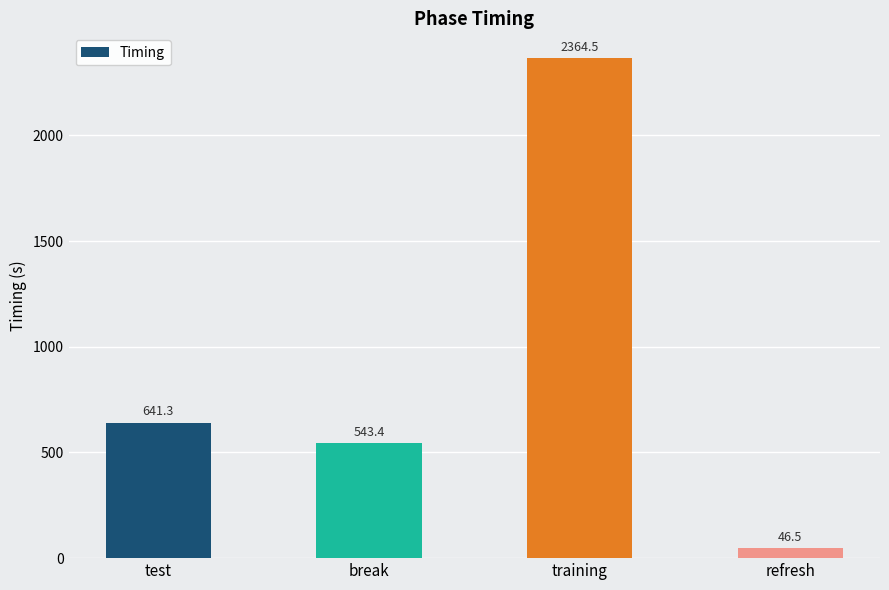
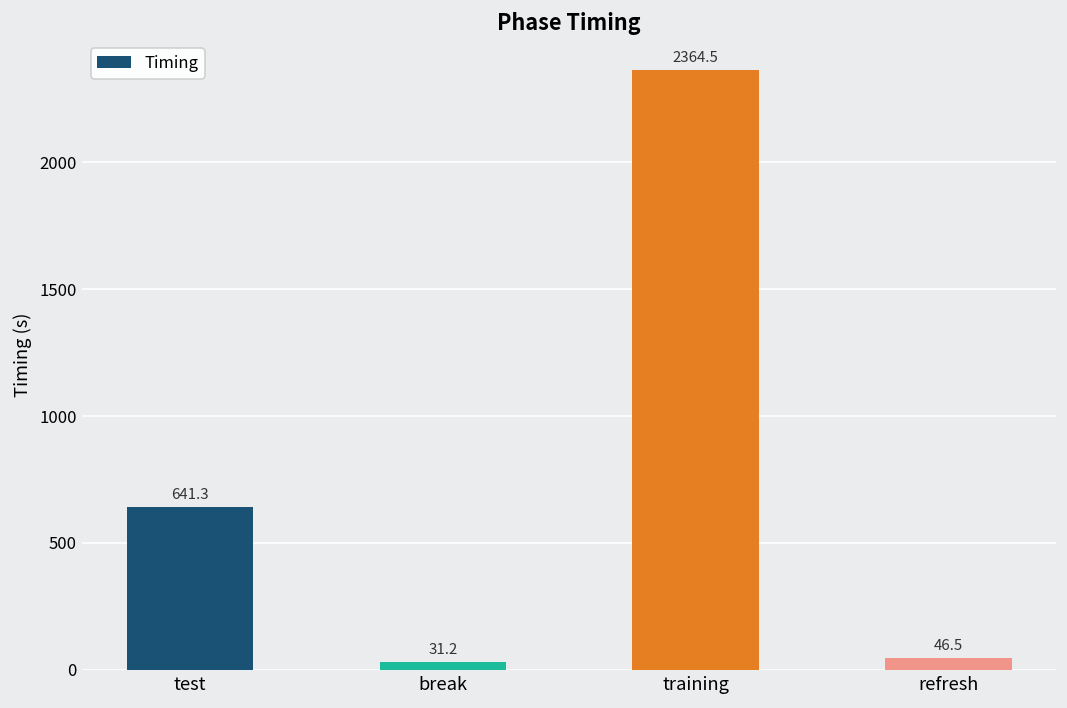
  {
    "test": 641.3,
-   "break": 543.4,
+   "break": 31.2,
    "training": 2364.5,
    "refresh": 46.5
  }
